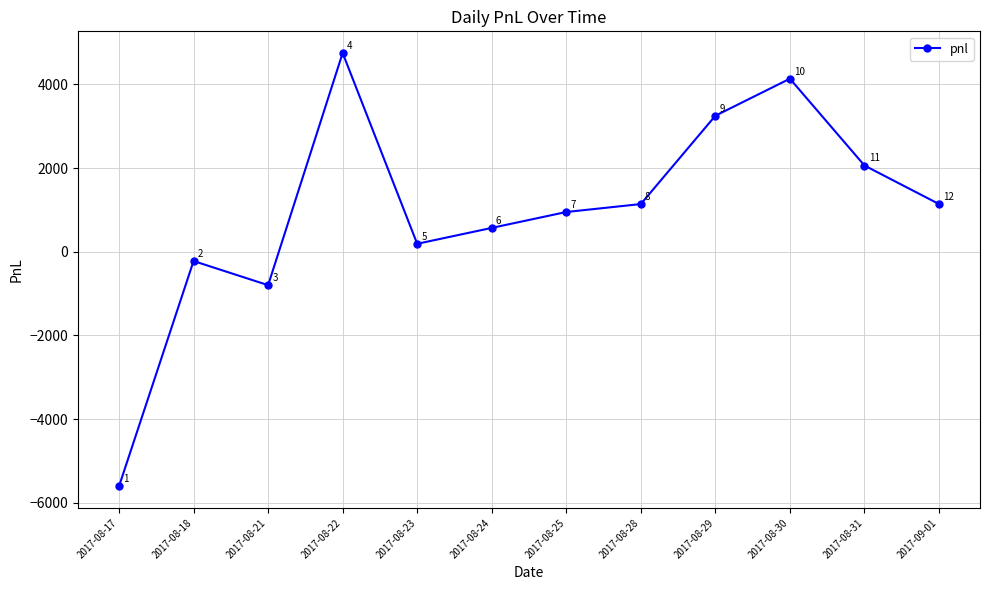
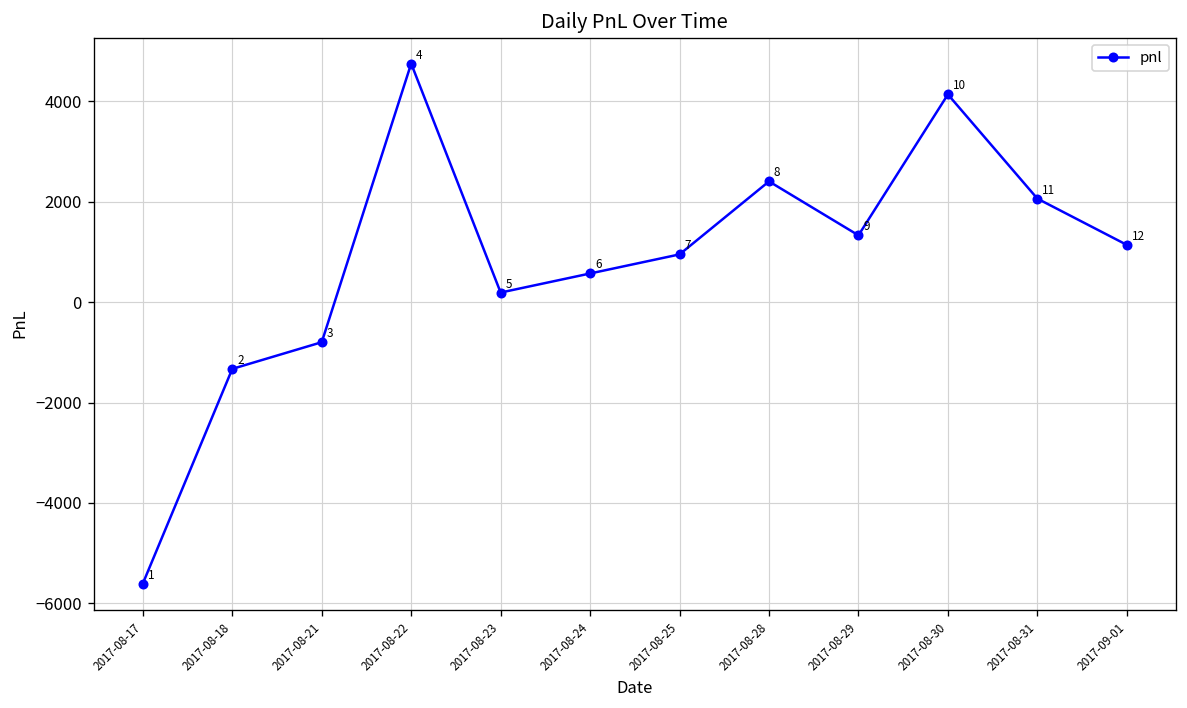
  {
-   "2017-08-18": -200,
-   "2017-08-28": 1100,
-   "2017-08-29": 3300
+   "2017-08-18": -1300,
+   "2017-08-28": 2400,
+   "2017-08-29": 1300
  }
